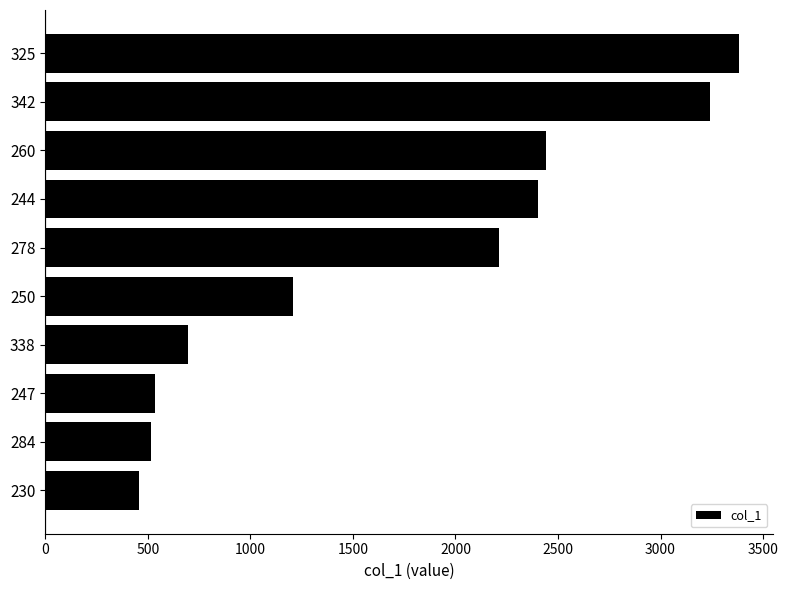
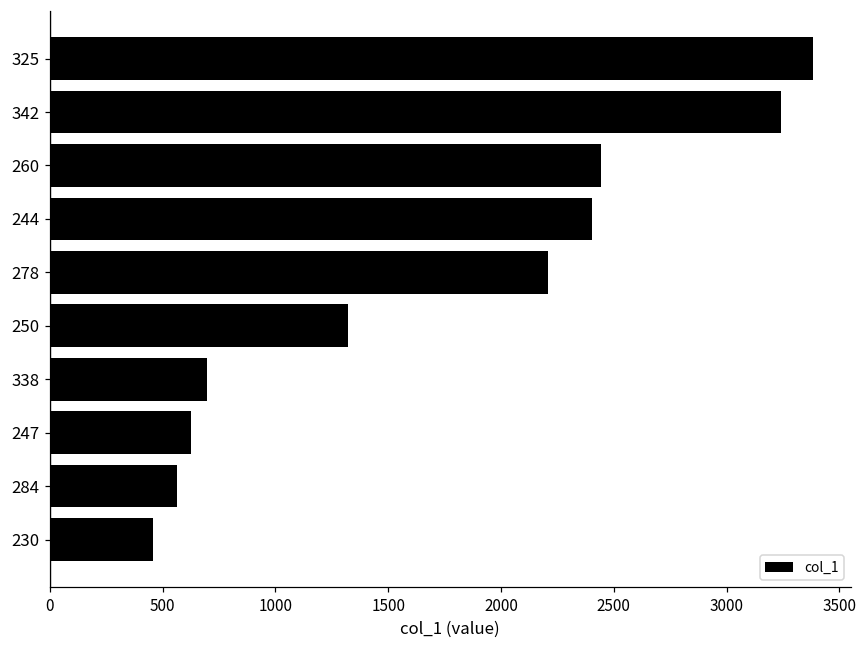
  {
    "325": 3380,
    "342": 3240,
    "260": 2440,
    "244": 2400,
    "278": 2210,
-   "250": 1210,
+   "250": 1320,
    "338": 700,
-   "247": 540,
-   "284": 520,
+   "247": 630,
+   "284": 560,
    "230": 460
  }
